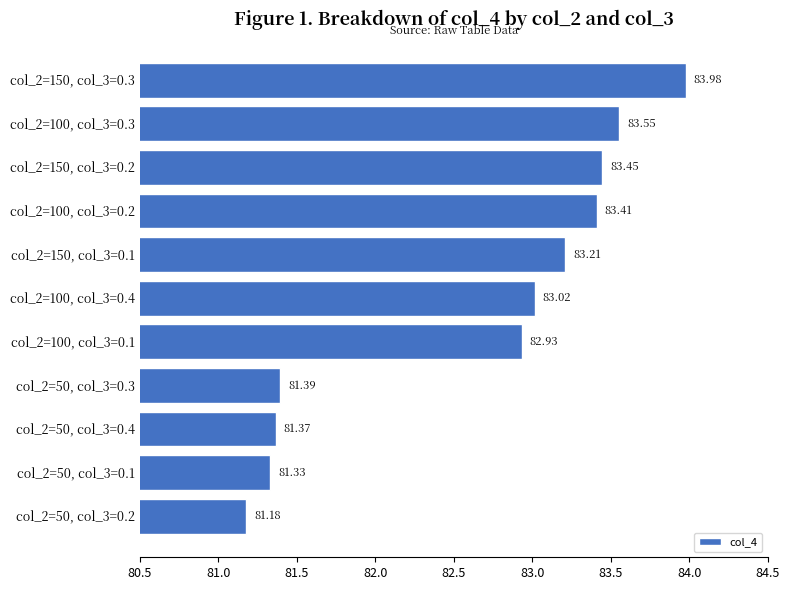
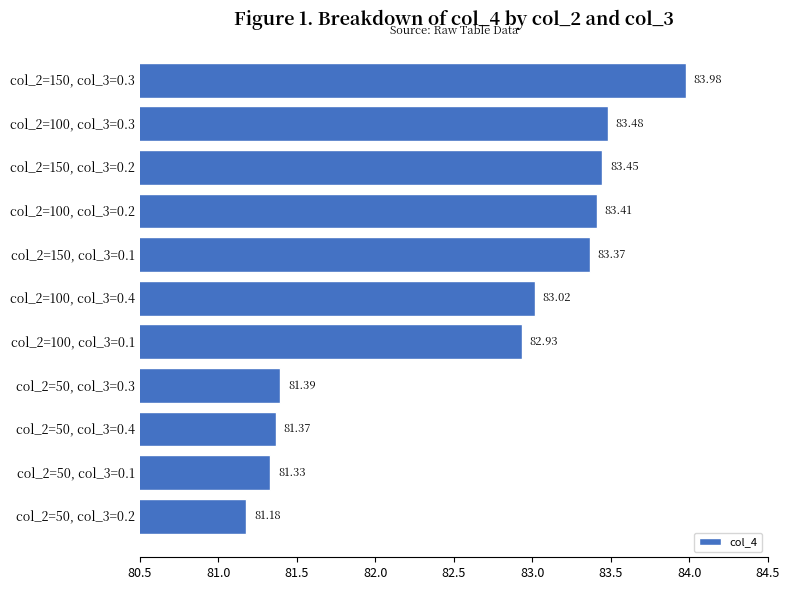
  {
    "col_2=150, col_3=0.3": 83.98,
-   "col_2=100, col_3=0.3": 83.55,
+   "col_2=100, col_3=0.3": 83.48,
    "col_2=150, col_3=0.2": 83.45,
    "col_2=100, col_3=0.2": 83.41,
-   "col_2=150, col_3=0.1": 83.21,
+   "col_2=150, col_3=0.1": 83.37,
    "col_2=100, col_3=0.4": 83.02,
    "col_2=100, col_3=0.1": 82.93,
    "col_2=50, col_3=0.3": 81.39,
    "col_2=50, col_3=0.4": 81.37,
    "col_2=50, col_3=0.1": 81.33,
    "col_2=50, col_3=0.2": 81.18
  }
